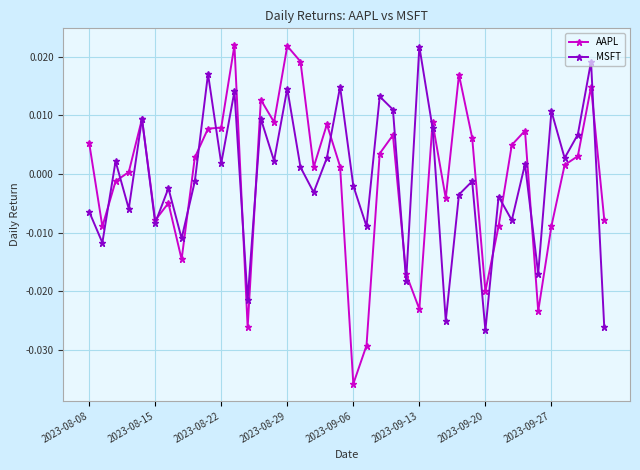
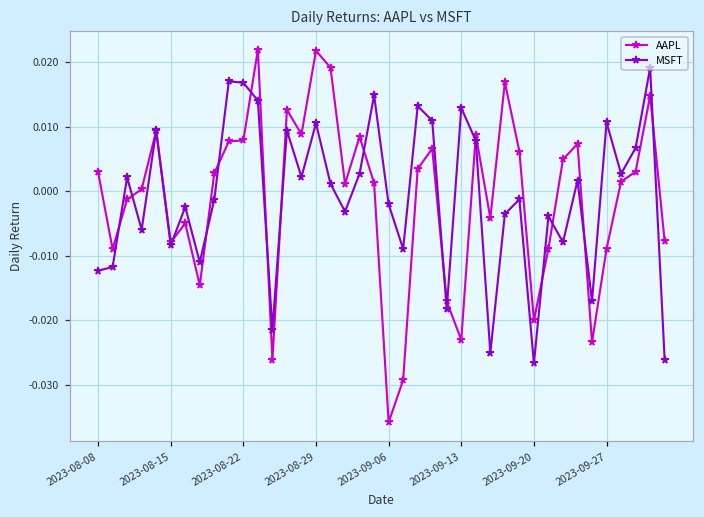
  {
    "AAPL": {
-     "2023-08-08": 0.005,
+     "2023-08-08": 0.003,
      "2023-08-15": -0.008,
      "2023-08-22": 0.008,
      "2023-08-29": 0.022,
      "2023-09-06": -0.036,
      "2023-09-13": -0.023,
      "2023-09-20": -0.020,
      "2023-09-27": -0.009
    },
    "MSFT": {
-     "2023-08-08": -0.006,
+     "2023-08-08": -0.012,
      "2023-08-15": -0.008,
-     "2023-08-22": 0.002,
-     "2023-08-29": 0.015,
+     "2023-08-22": 0.017,
+     "2023-08-29": 0.011,
      "2023-09-06": -0.002,
-     "2023-09-13": 0.022,
+     "2023-09-13": 0.013,
      "2023-09-20": -0.027,
      "2023-09-27": 0.011
    }
  }
